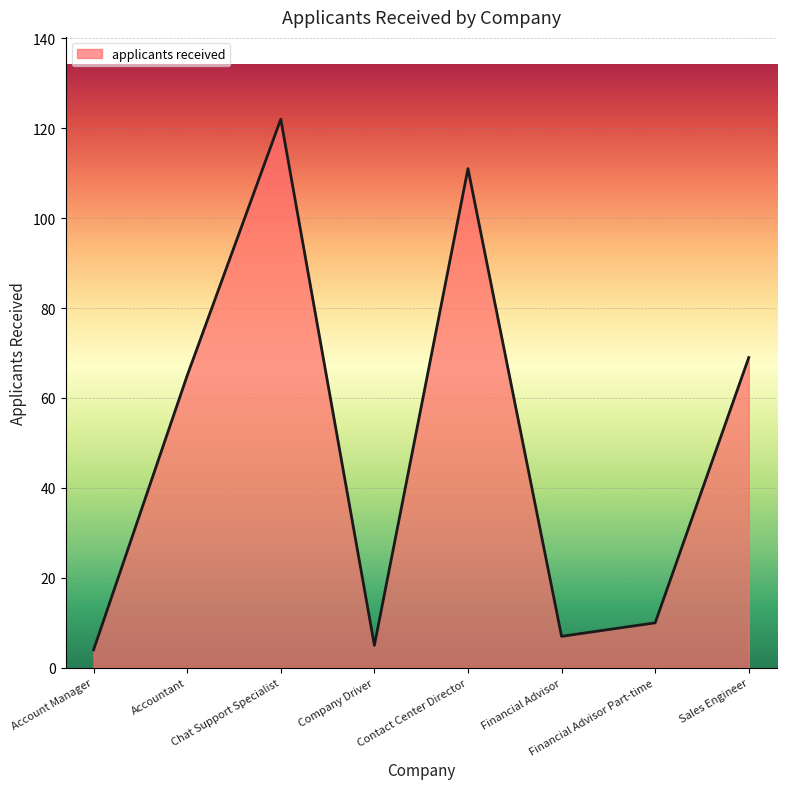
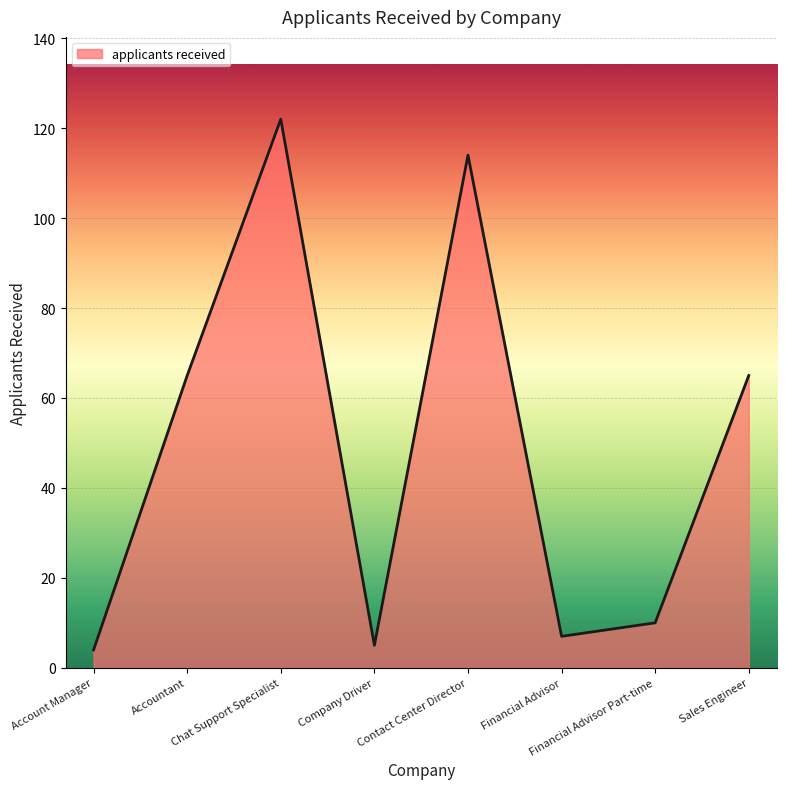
  {
    "Account Manager": 4,
    "Accountant": 65,
    "Chat Support Specialist": 122,
    "Company Driver": 5,
-   "Contact Center Director": 111,
+   "Contact Center Director": 114,
    "Financial Advisor": 7,
    "Financial Advisor Part-time": 10,
-   "Sales Engineer": 69
+   "Sales Engineer": 65
  }
